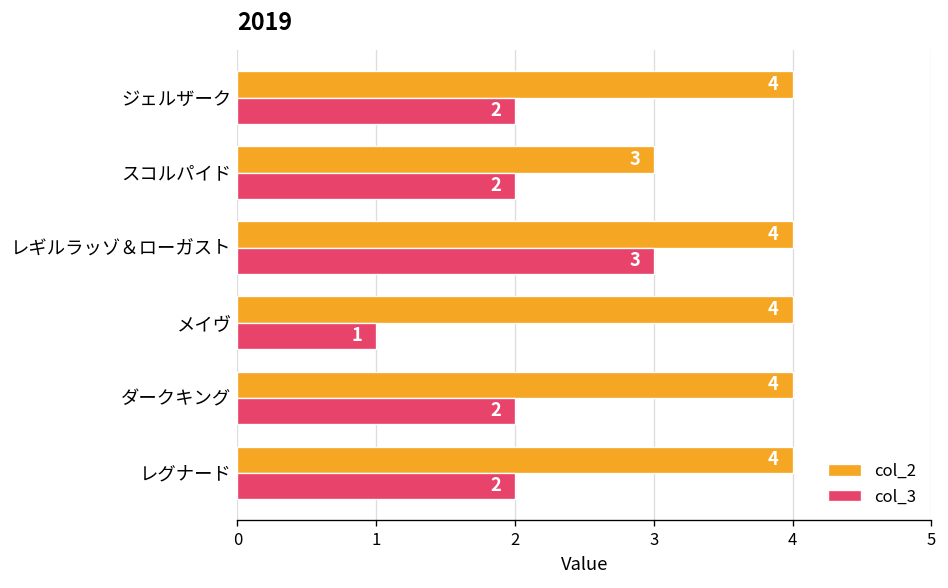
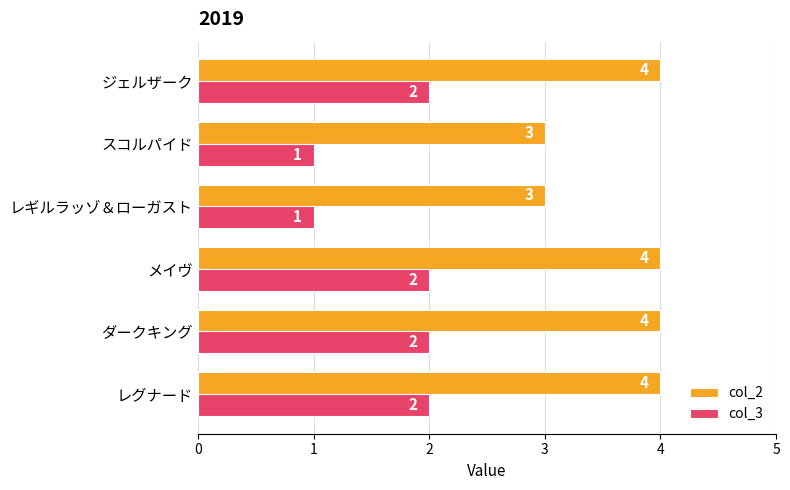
  {
    "col_2": {
      "ジェルザーク": 4,
      "スコルパイド": 3,
-     "レギルラッゾ＆ローガスト": 4,
+     "レギルラッゾ＆ローガスト": 3,
      "メイヴ": 4,
      "ダークキング": 4,
      "レグナード": 4
    },
    "col_3": {
      "ジェルザーク": 2,
-     "スコルパイド": 2,
-     "レギルラッゾ＆ローガスト": 3,
-     "メイヴ": 1,
+     "スコルパイド": 1,
+     "レギルラッゾ＆ローガスト": 1,
+     "メイヴ": 2,
      "ダークキング": 2,
      "レグナード": 2
    }
  }
